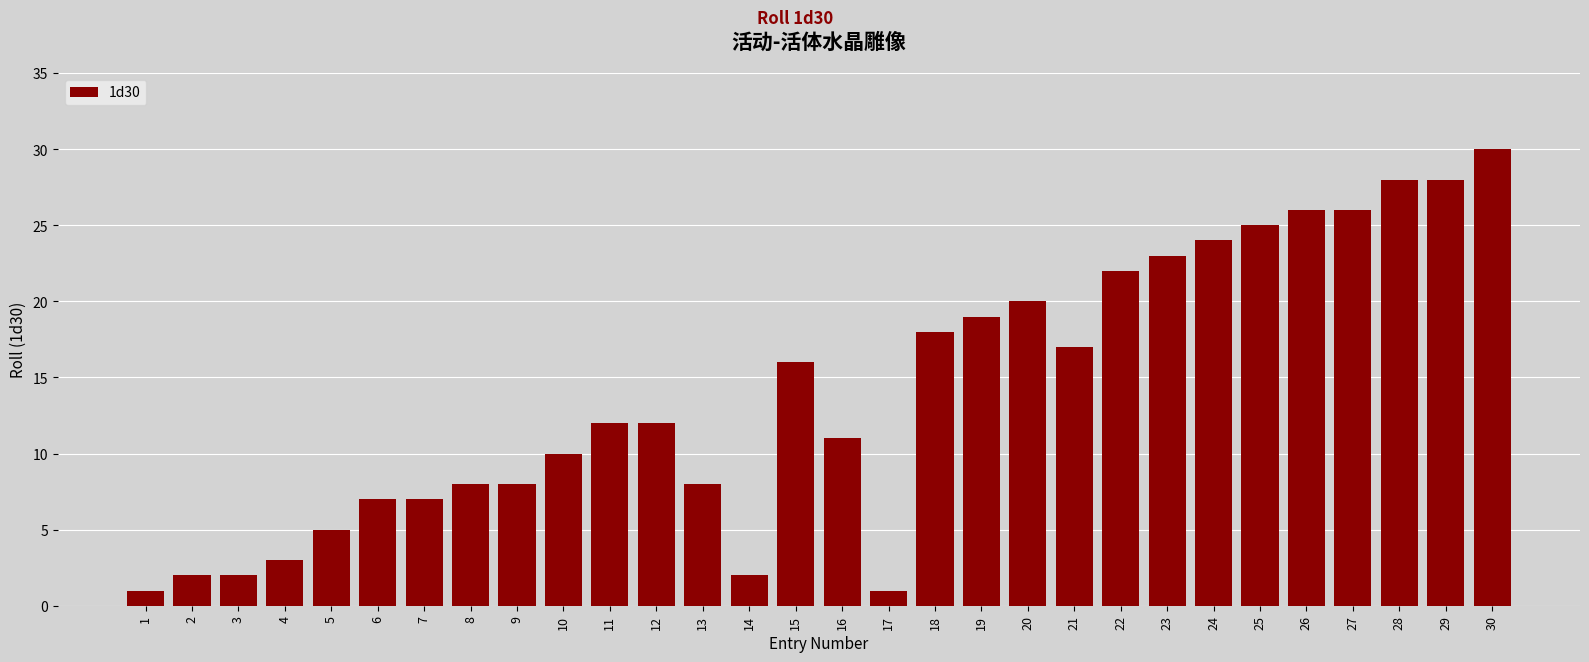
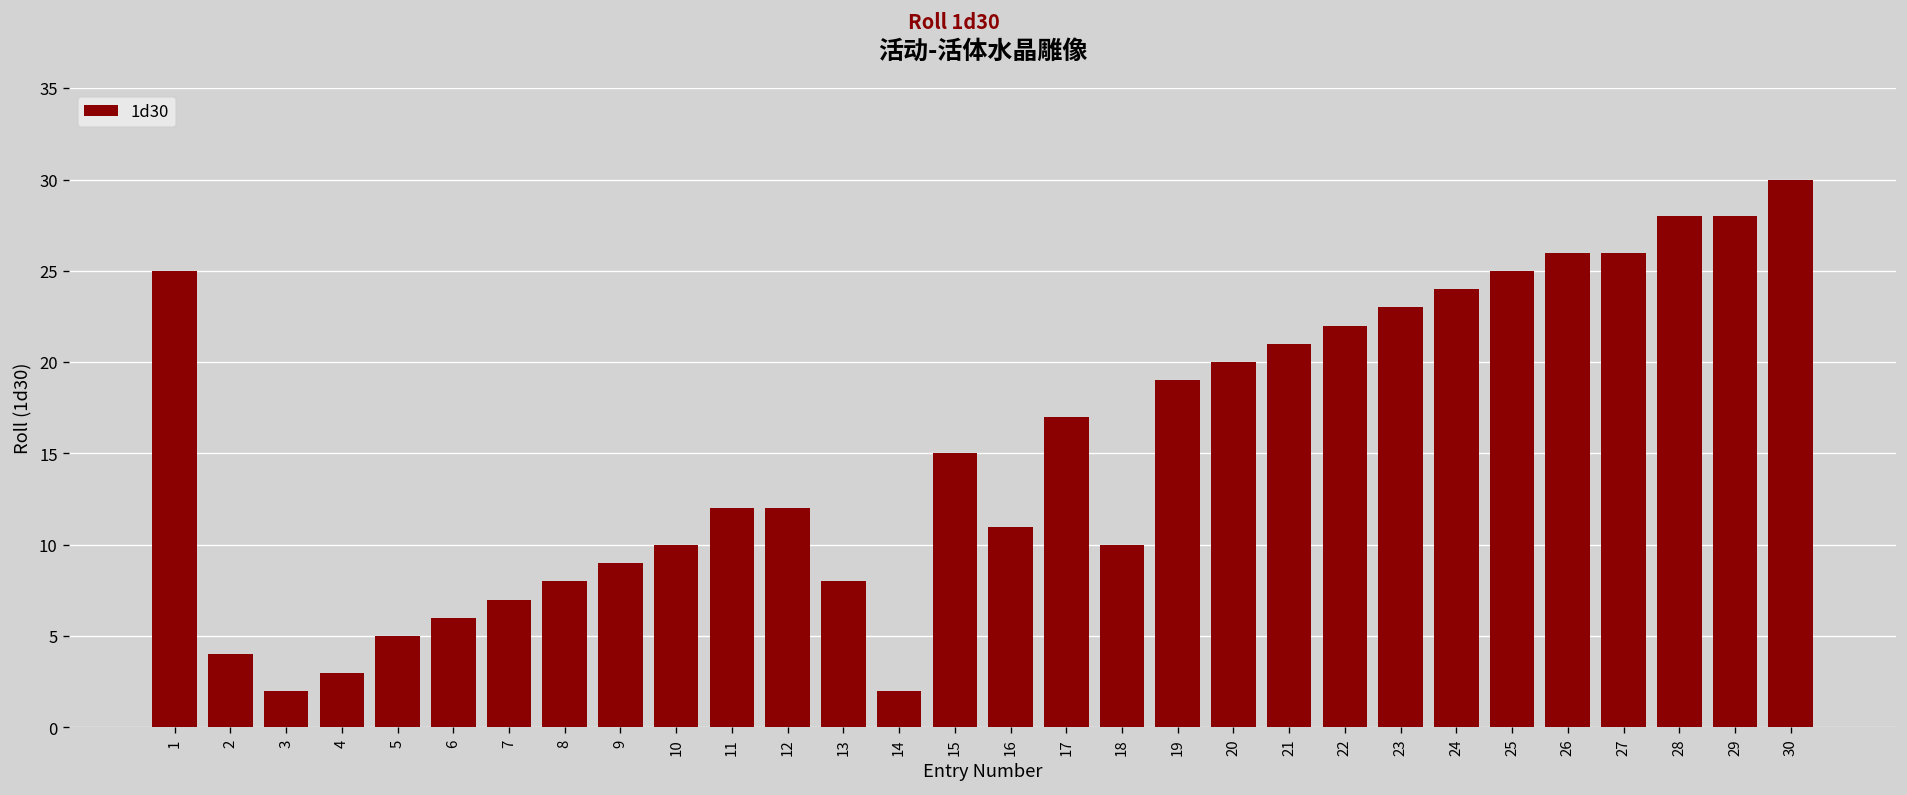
  {
-   "1": 1,
-   "2": 2,
+   "1": 25,
+   "2": 4,
    "3": 2,
    "4": 3,
    "5": 5,
-   "6": 7,
+   "6": 6,
    "7": 7,
    "8": 8,
-   "9": 8,
+   "9": 9,
    "10": 10,
    "11": 12,
    "12": 12,
    "13": 8,
    "14": 2,
-   "15": 16,
+   "15": 15,
    "16": 11,
-   "17": 1,
-   "18": 18,
+   "17": 17,
+   "18": 10,
    "19": 19,
    "20": 20,
-   "21": 17,
+   "21": 21,
    "22": 22,
    "23": 23,
    "24": 24,
    "25": 25,
    "26": 26,
    "27": 26,
    "28": 28,
    "29": 28,
    "30": 30
  }
